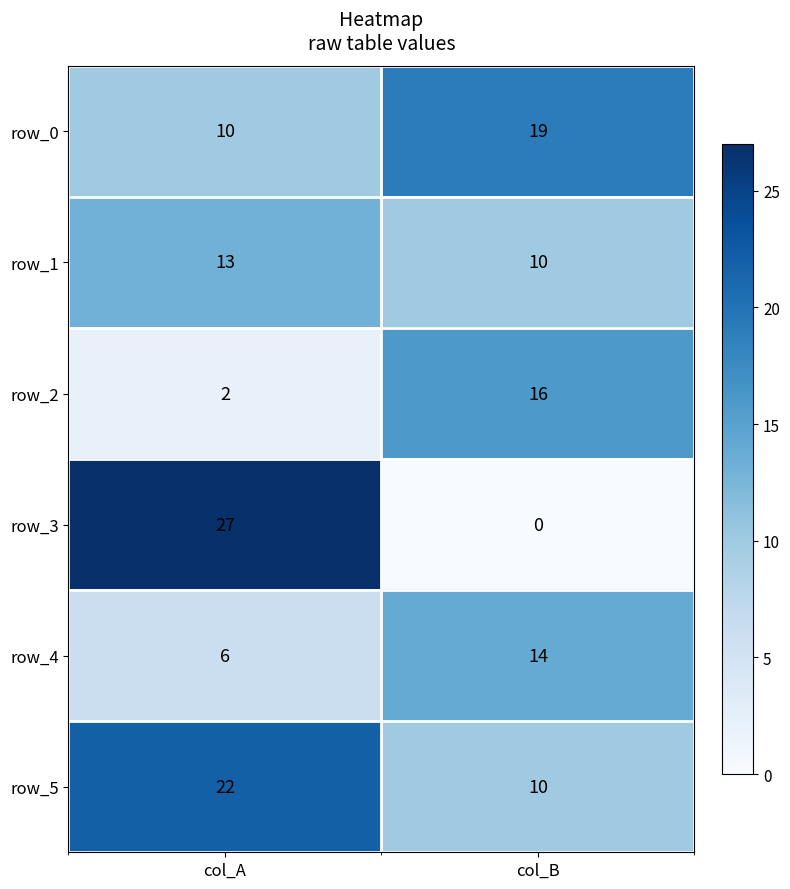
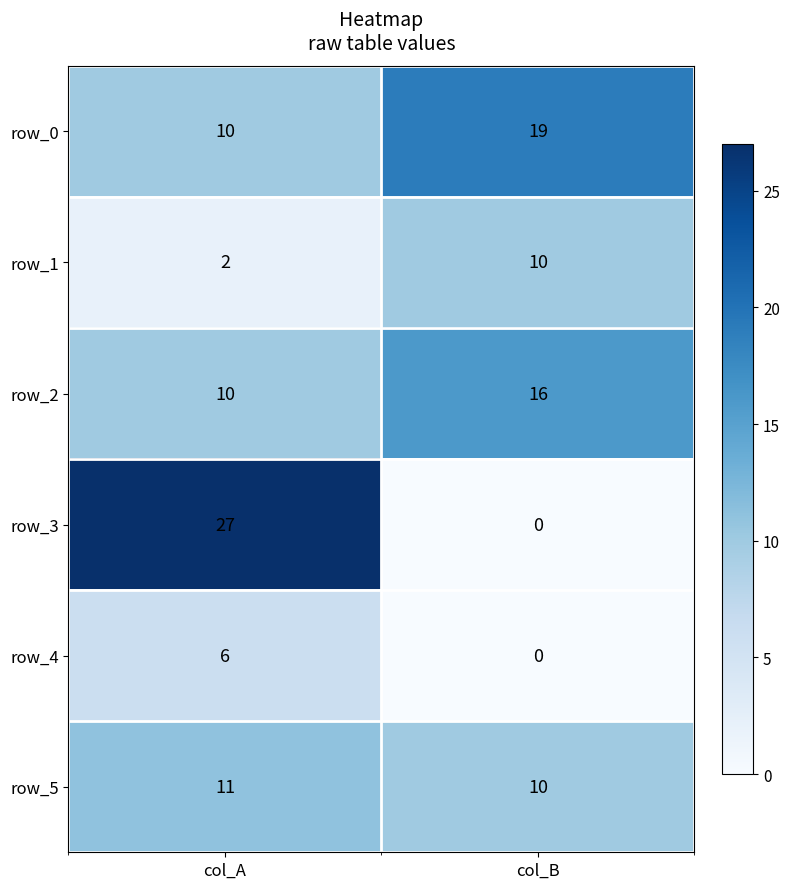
  {
    "row_0": {
      "col_A": 10,
      "col_B": 19
    },
    "row_1": {
-     "col_A": 13,
+     "col_A": 2,
      "col_B": 10
    },
    "row_2": {
-     "col_A": 2,
+     "col_A": 10,
      "col_B": 16
    },
    "row_3": {
      "col_A": 27,
      "col_B": 0
    },
    "row_4": {
      "col_A": 6,
-     "col_B": 14
+     "col_B": 0
    },
    "row_5": {
-     "col_A": 22,
+     "col_A": 11,
      "col_B": 10
    }
  }
